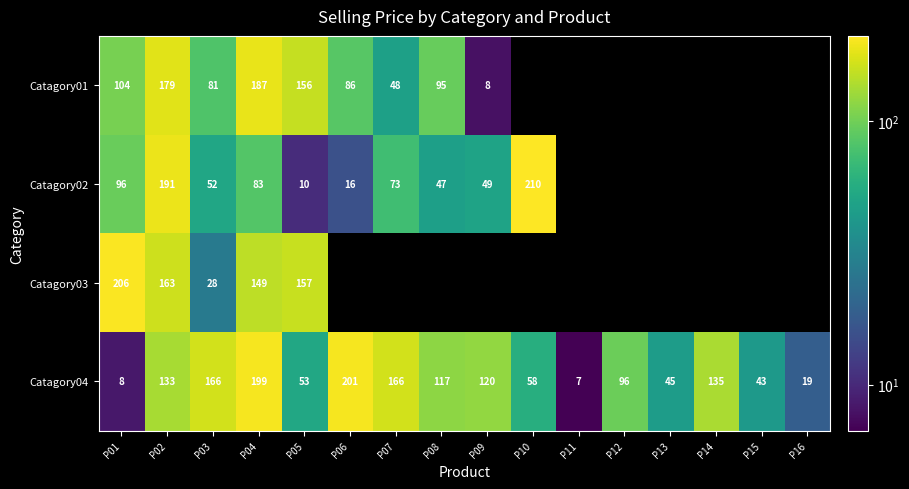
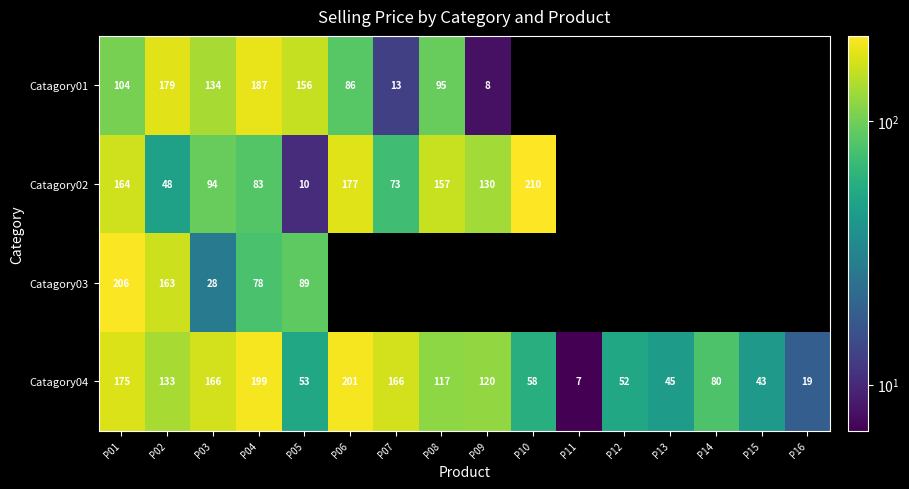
  {
    "Catagory01": {
      "P01": 104,
      "P02": 179,
-     "P03": 81,
+     "P03": 134,
      "P04": 187,
      "P05": 156,
      "P06": 86,
-     "P07": 48,
+     "P07": 13,
      "P08": 95,
      "P09": 8
    },
    "Catagory02": {
-     "P01": 96,
-     "P02": 191,
-     "P03": 52,
+     "P01": 164,
+     "P02": 48,
+     "P03": 94,
      "P04": 83,
      "P05": 10,
-     "P06": 16,
+     "P06": 177,
      "P07": 73,
-     "P08": 47,
-     "P09": 49,
+     "P08": 157,
+     "P09": 130,
      "P10": 210
    },
    "Catagory03": {
      "P01": 206,
      "P02": 163,
      "P03": 28,
-     "P04": 149,
-     "P05": 157
+     "P04": 78,
+     "P05": 89
    },
    "Catagory04": {
-     "P01": 8,
+     "P01": 175,
      "P02": 133,
      "P03": 166,
      "P04": 199,
      "P05": 53,
      "P06": 201,
      "P07": 166,
      "P08": 117,
      "P09": 120,
      "P10": 58,
      "P11": 7,
-     "P12": 96,
+     "P12": 52,
      "P13": 45,
-     "P14": 135,
+     "P14": 80,
      "P15": 43,
      "P16": 19
    }
  }
